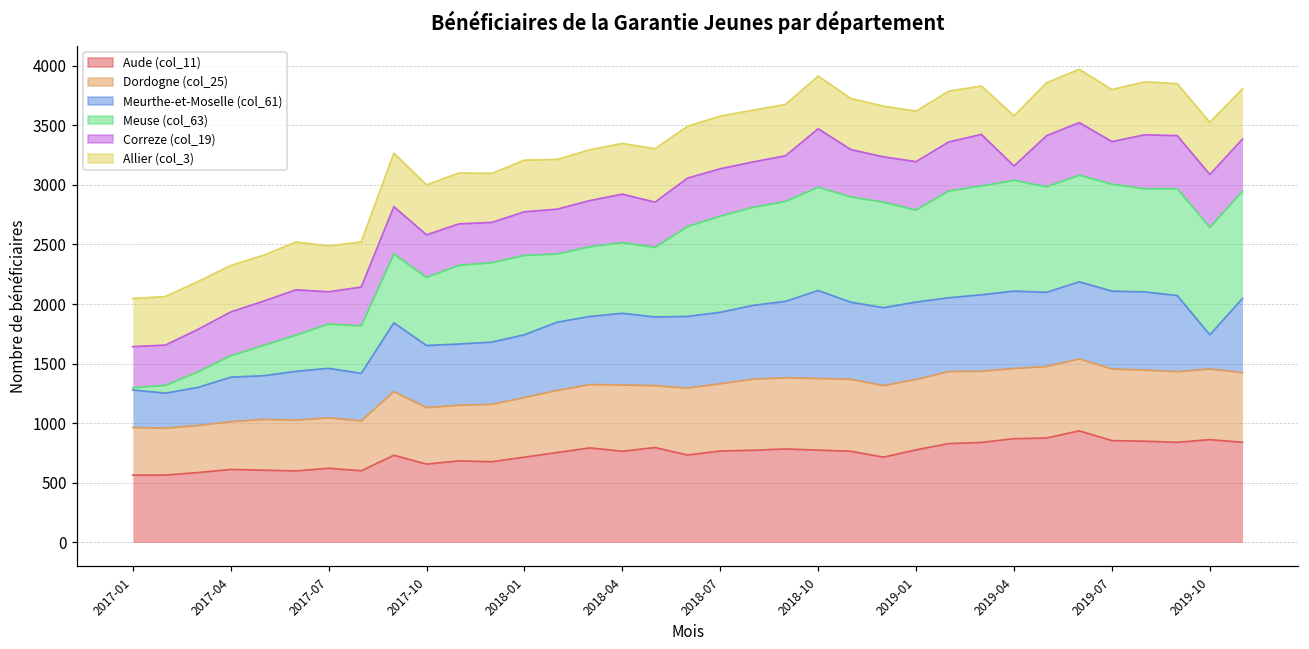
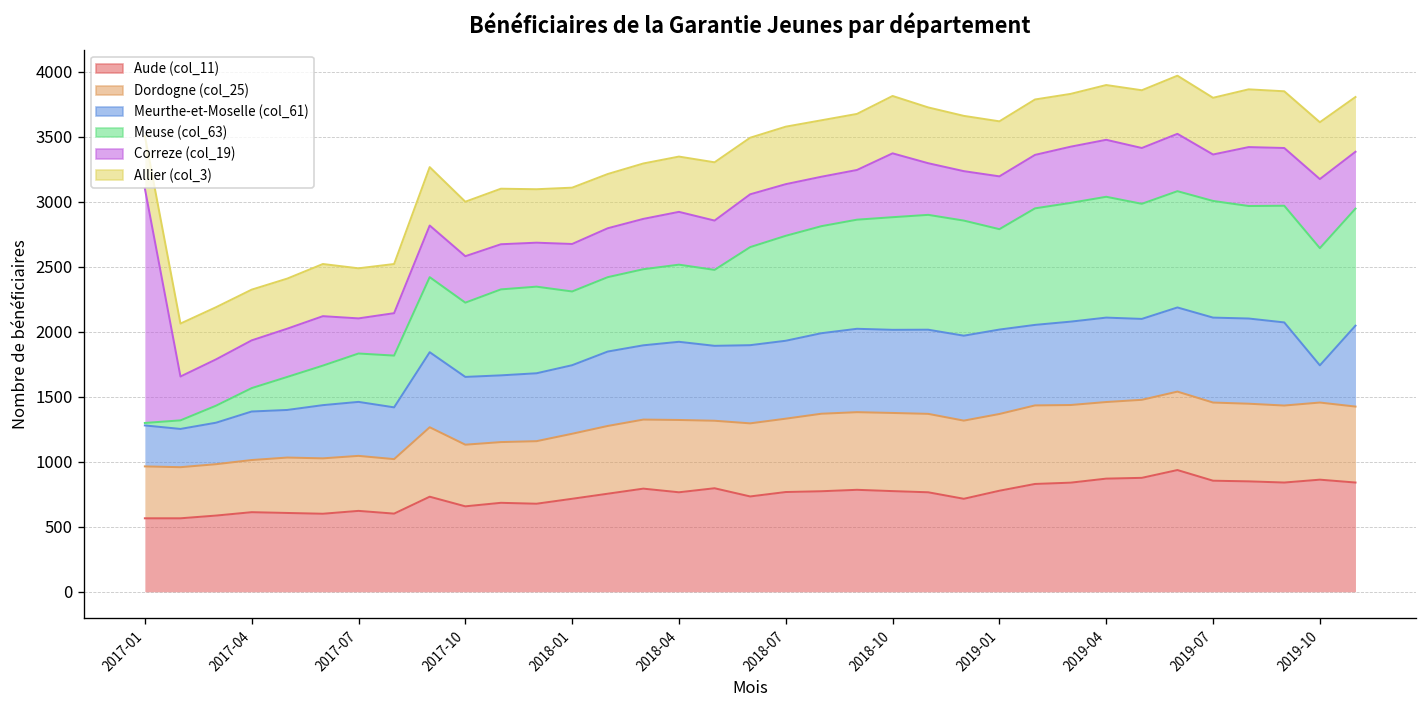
  {
    "Meurthe-et-Moselle (col_61)": {
      "2017-04": 370,
      "2017-07": 420,
      "2017-10": 520,
      "2018-01": 530,
      "2018-04": 600,
      "2018-07": 600,
-     "2018-10": 740,
+     "2018-10": 640,
      "2019-01": 650,
      "2019-04": 650,
      "2019-07": 650,
      "2019-10": 290
    },
    "Meuse (col_63)": {
      "2017-04": 180,
      "2017-07": 370,
      "2017-10": 570,
-     "2018-01": 670,
+     "2018-01": 570,
      "2018-04": 590,
      "2018-07": 810,
      "2018-10": 870,
      "2019-01": 770,
      "2019-04": 930,
      "2019-07": 900,
      "2019-10": 900
    },
    "Correze (col_19)": {
-     "2017-01": 340,
+     "2017-01": 1800,
      "2017-04": 370,
      "2017-07": 270,
      "2017-10": 360,
      "2018-01": 370,
      "2018-04": 410,
      "2018-07": 400,
      "2018-10": 490,
      "2019-01": 410,
-     "2019-04": 120,
+     "2019-04": 440,
      "2019-07": 360,
-     "2019-10": 440
+     "2019-10": 530
    }
  }
